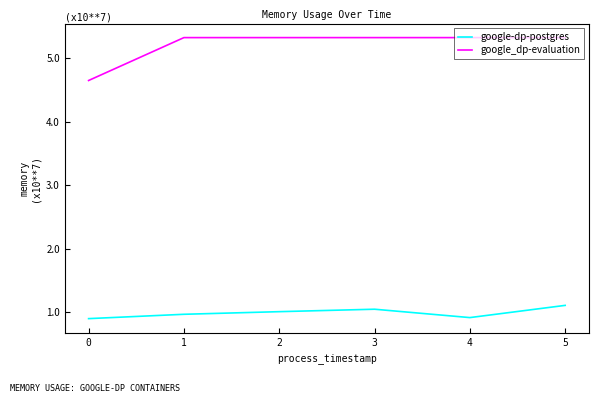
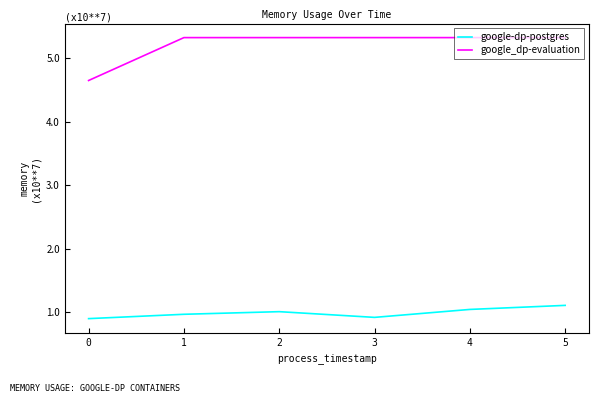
  {
    "google-dp-postgres": {
      "0": 0.9,
      "1": 1.0,
      "2": 1.0,
-     "3": 1.0,
-     "4": 0.9,
+     "3": 0.9,
+     "4": 1.0,
      "5": 1.1
    },
    "google_dp-evaluation": {
      "0": 4.7,
      "1": 5.3,
      "2": 5.3,
      "3": 5.3
    }
  }
